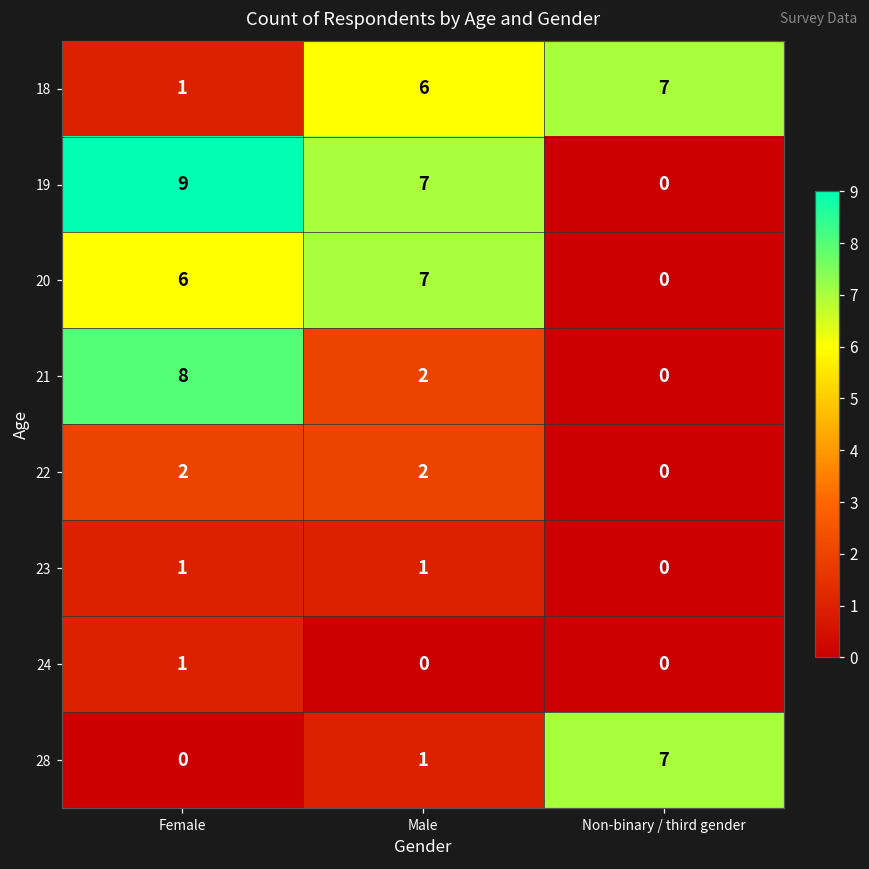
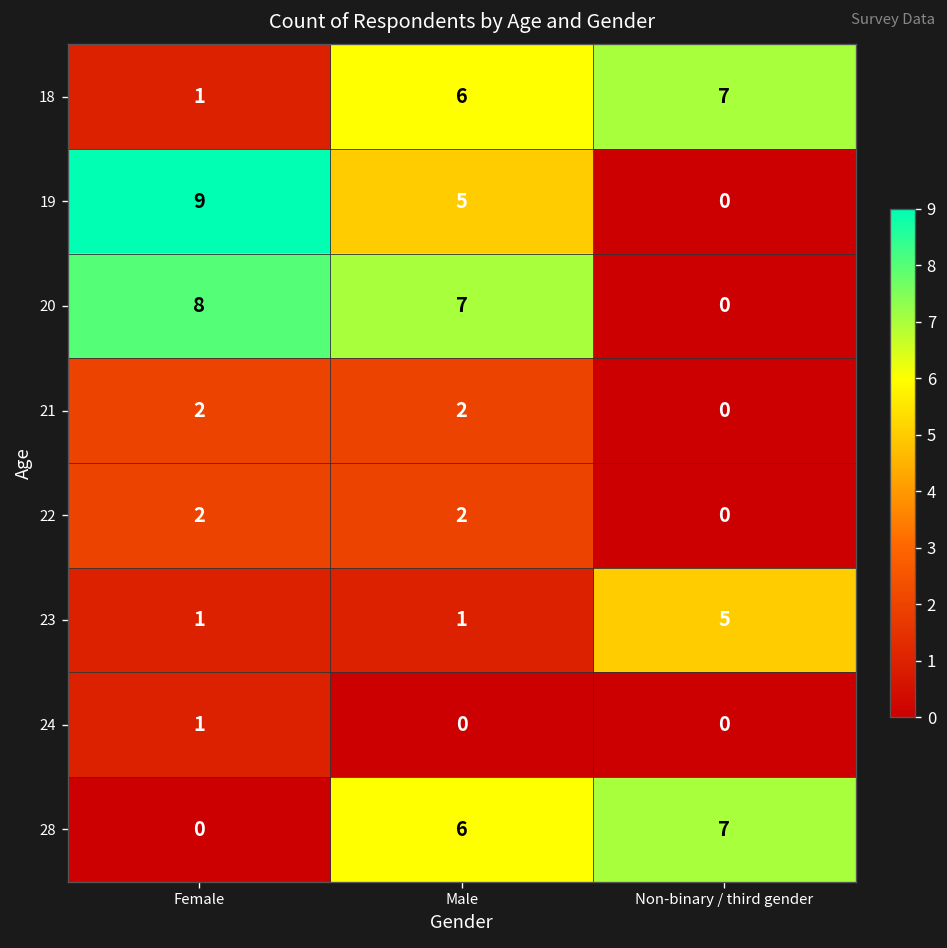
  {
    "18": {
      "Female": 1,
      "Male": 6,
      "Non-binary / third gender": 7
    },
    "19": {
      "Female": 9,
-     "Male": 7,
+     "Male": 5,
      "Non-binary / third gender": 0
    },
    "20": {
-     "Female": 6,
+     "Female": 8,
      "Male": 7,
      "Non-binary / third gender": 0
    },
    "21": {
-     "Female": 8,
+     "Female": 2,
      "Male": 2,
      "Non-binary / third gender": 0
    },
    "22": {
      "Female": 2,
      "Male": 2,
      "Non-binary / third gender": 0
    },
    "23": {
      "Female": 1,
      "Male": 1,
-     "Non-binary / third gender": 0
+     "Non-binary / third gender": 5
    },
    "24": {
      "Female": 1,
      "Male": 0,
      "Non-binary / third gender": 0
    },
    "28": {
      "Female": 0,
-     "Male": 1,
+     "Male": 6,
      "Non-binary / third gender": 7
    }
  }
